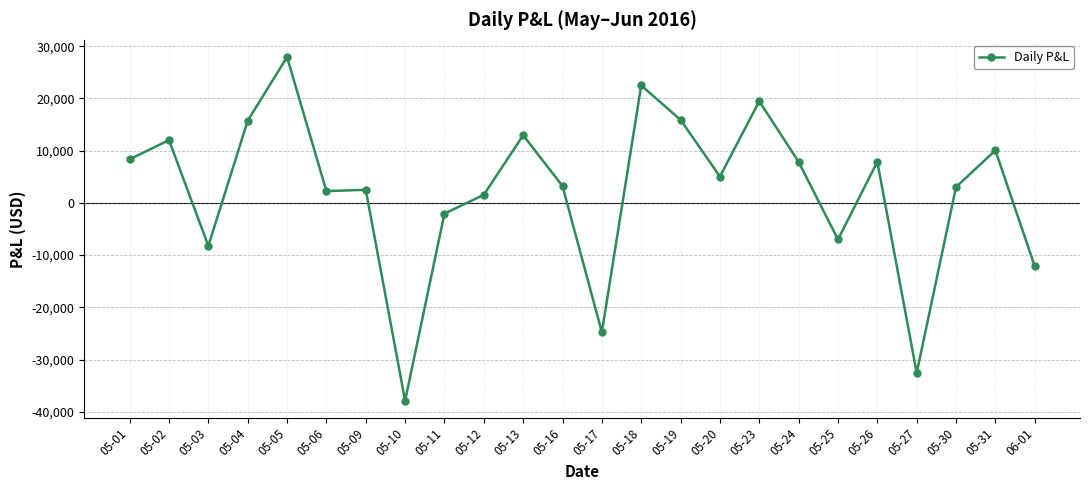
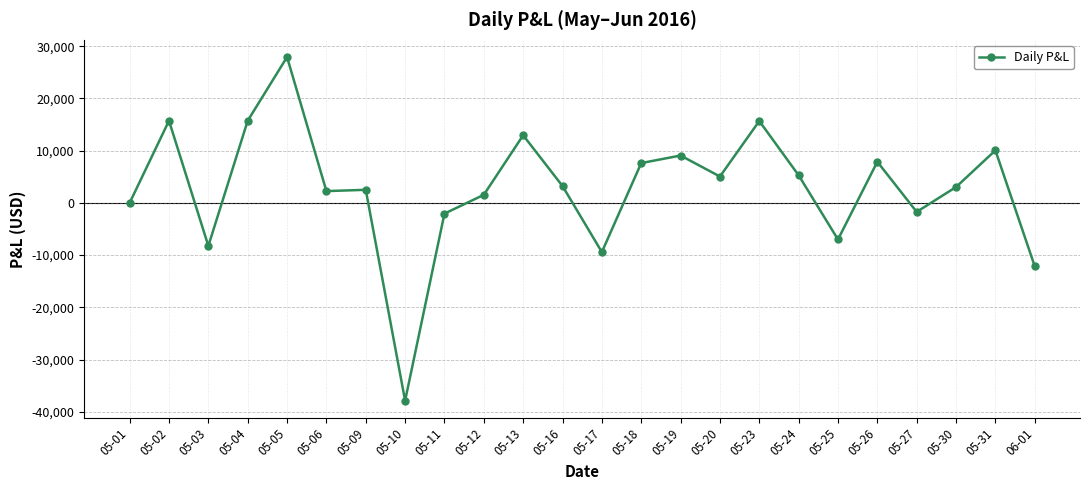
  {
-   "05-01": "8,000",
-   "05-02": "12,000",
+   "05-01": "0",
+   "05-02": "16,000",
    "05-03": "-8,000",
    "05-04": "16,000",
    "05-05": "28,000",
    "05-06": "2,000",
    "05-09": "3,000",
    "05-10": "-38,000",
    "05-11": "-2,000",
    "05-12": "2,000",
    "05-13": "13,000",
    "05-16": "3,000",
-   "05-17": "-25,000",
-   "05-18": "22,000",
-   "05-19": "16,000",
+   "05-17": "-9,000",
+   "05-18": "8,000",
+   "05-19": "9,000",
    "05-20": "5,000",
-   "05-23": "19,000",
-   "05-24": "8,000",
+   "05-23": "16,000",
+   "05-24": "5,000",
    "05-25": "-7,000",
    "05-26": "8,000",
-   "05-27": "-33,000",
+   "05-27": "-2,000",
    "05-30": "3,000",
    "05-31": "10,000",
    "06-01": "-12,000"
  }
